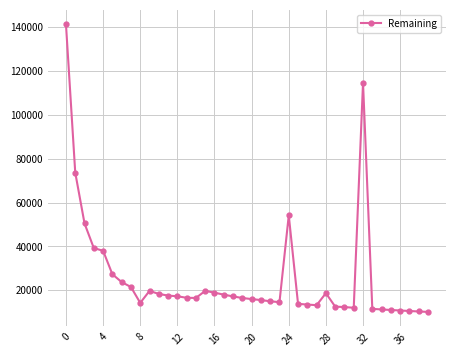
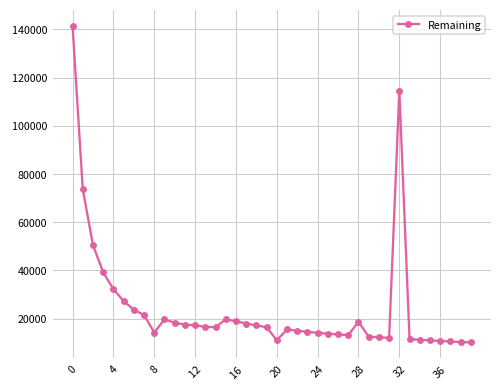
  {
    "0": 141000,
-   "4": 38000,
+   "4": 32000,
    "8": 14000,
    "12": 17000,
    "16": 19000,
-   "20": 16000,
-   "24": 54000,
+   "20": 11000,
+   "24": 14000,
    "28": 19000,
    "32": 115000,
    "36": 11000
  }
